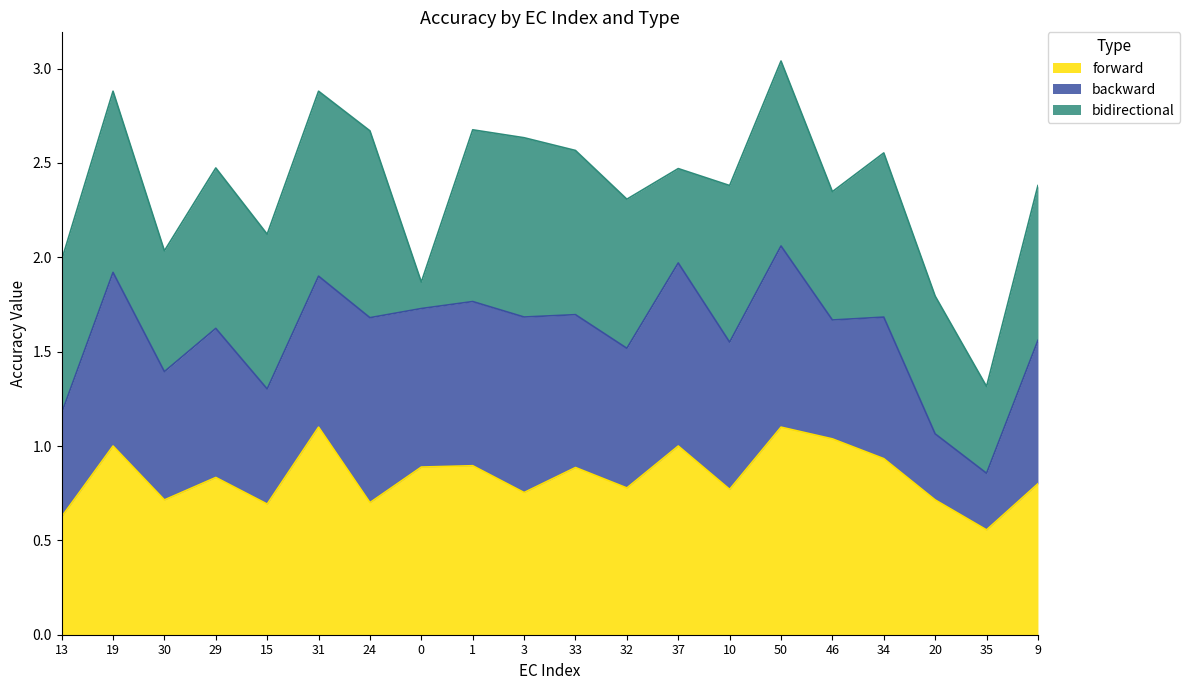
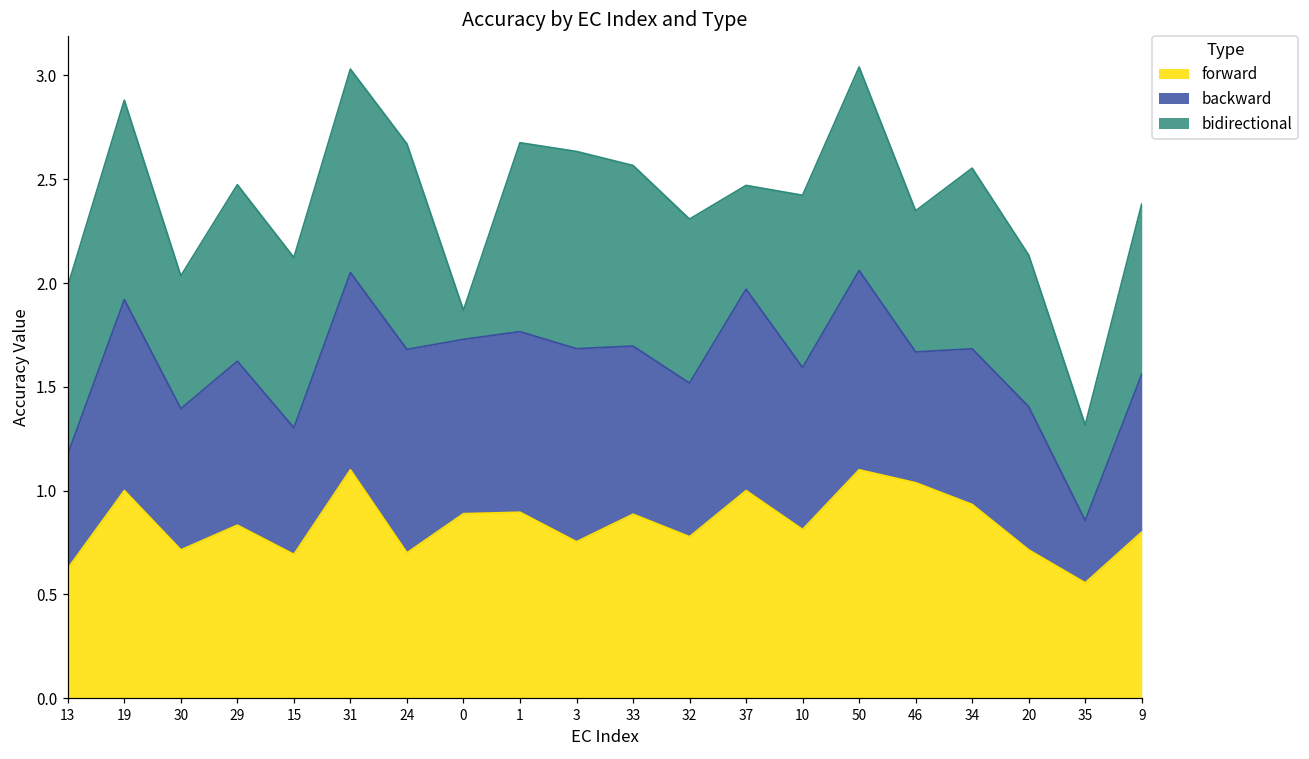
  {
    "forward": {
      "13": 0.63,
      "19": 1.00,
      "30": 0.71,
      "29": 0.83,
      "15": 0.69,
      "31": 1.10,
      "24": 0.70,
      "0": 0.89,
      "1": 0.90,
      "3": 0.75,
      "33": 0.89,
      "32": 0.78,
      "37": 1.00,
-     "10": 0.77,
+     "10": 0.81,
      "50": 1.10,
      "46": 1.04,
      "34": 0.93,
      "20": 0.71,
      "35": 0.56,
      "9": 0.80
    },
    "backward": {
      "13": 0.55,
      "19": 0.92,
      "30": 0.68,
      "29": 0.79,
      "15": 0.61,
-     "31": 0.80,
+     "31": 0.95,
      "24": 0.98,
      "0": 0.84,
      "1": 0.87,
      "3": 0.93,
      "33": 0.81,
      "32": 0.74,
      "37": 0.97,
      "10": 0.78,
      "50": 0.96,
      "46": 0.63,
      "34": 0.75,
-     "20": 0.35,
+     "20": 0.69,
      "35": 0.30,
      "9": 0.76
    },
    "bidirectional": {
      "13": 0.81,
      "19": 0.96,
      "30": 0.64,
      "29": 0.85,
      "15": 0.82,
      "31": 0.98,
      "24": 0.99,
      "0": 0.14,
      "1": 0.91,
      "3": 0.95,
      "33": 0.87,
      "32": 0.79,
      "37": 0.50,
      "10": 0.83,
      "50": 0.98,
      "46": 0.68,
      "34": 0.87,
      "20": 0.73,
      "35": 0.46,
      "9": 0.82
    }
  }
